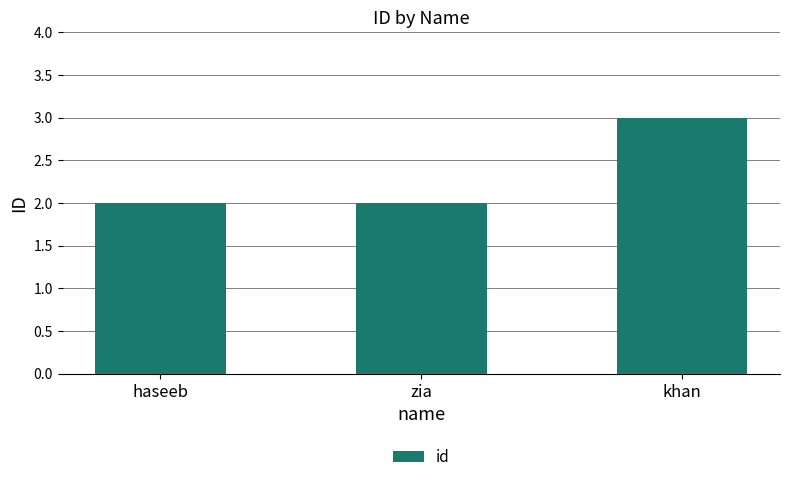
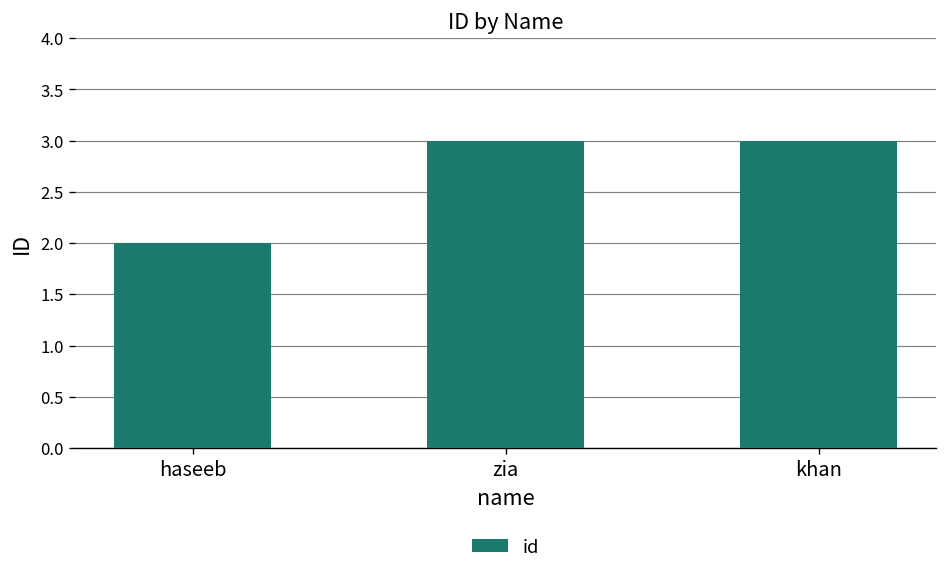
  {
    "haseeb": 2,
-   "zia": 2,
+   "zia": 3,
    "khan": 3
  }
